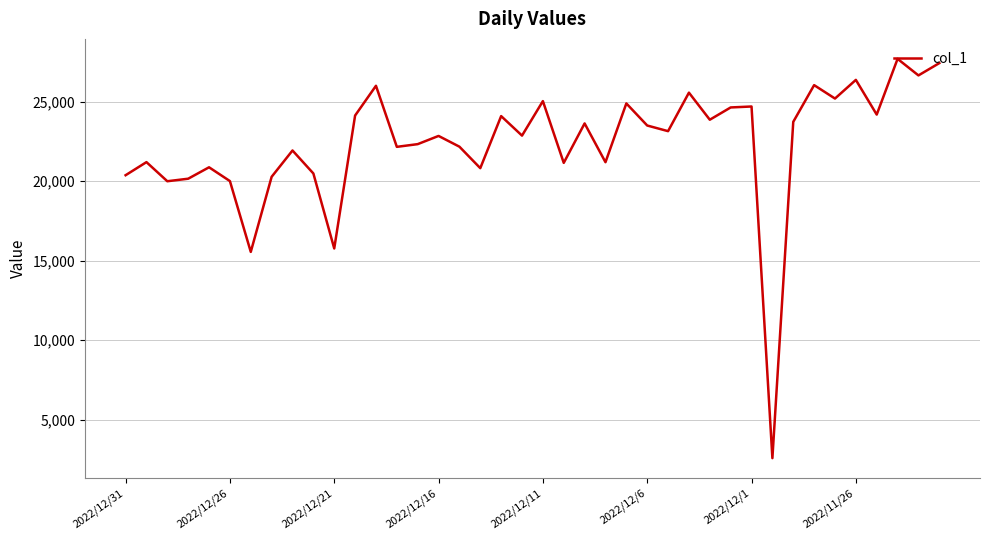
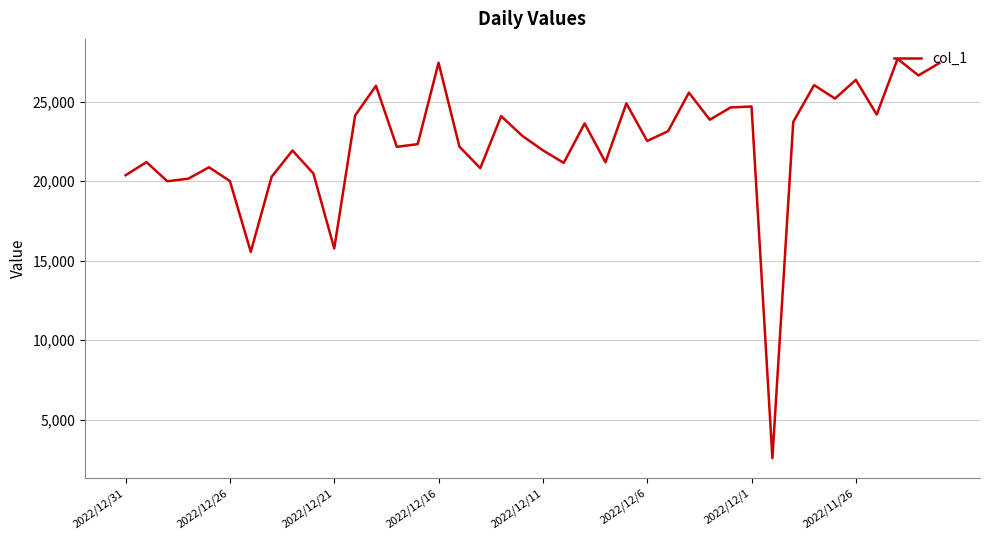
  {
    "2022/12/31": "20,400",
    "2022/12/26": "20,000",
    "2022/12/21": "15,800",
-   "2022/12/16": "22,900",
-   "2022/12/11": "25,000",
-   "2022/12/6": "23,500",
+   "2022/12/16": "27,500",
+   "2022/12/11": "21,900",
+   "2022/12/6": "22,500",
    "2022/12/1": "24,700",
    "2022/11/26": "26,400"
  }
